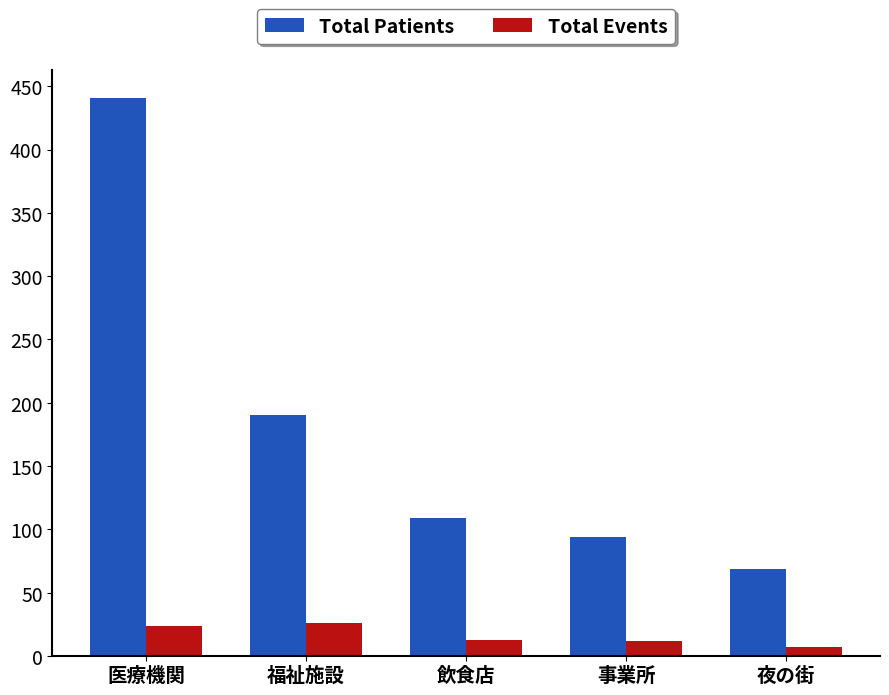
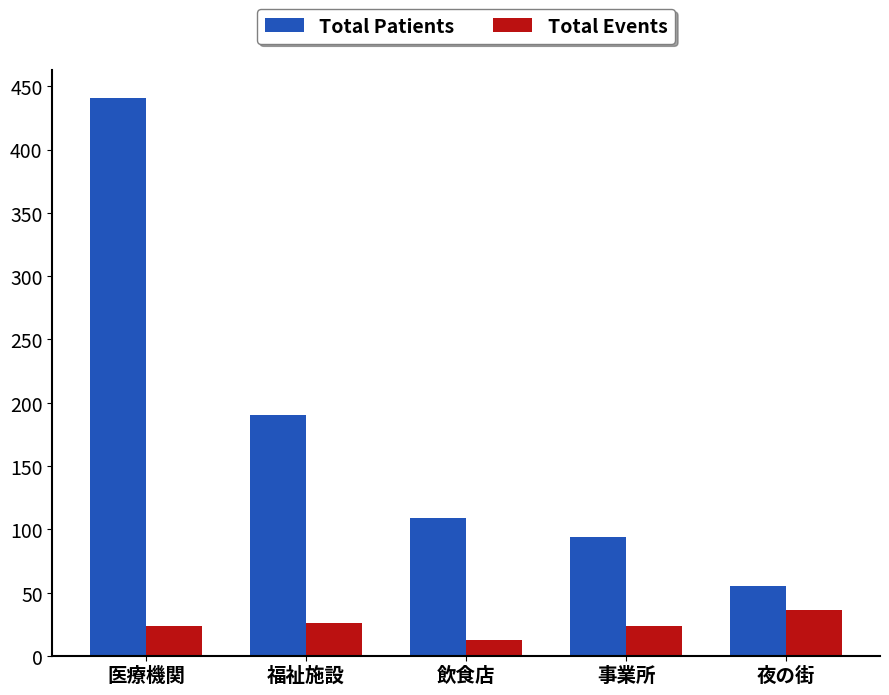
  {
    "Total Patients": {
      "医療機関": 441,
      "福祉施設": 190,
      "飲食店": 109,
      "事業所": 94,
-     "夜の街": 69
+     "夜の街": 55
    },
    "Total Events": {
      "医療機関": 24,
      "福祉施設": 26,
      "飲食店": 13,
-     "事業所": 12,
-     "夜の街": 7
+     "事業所": 24,
+     "夜の街": 36
    }
  }
